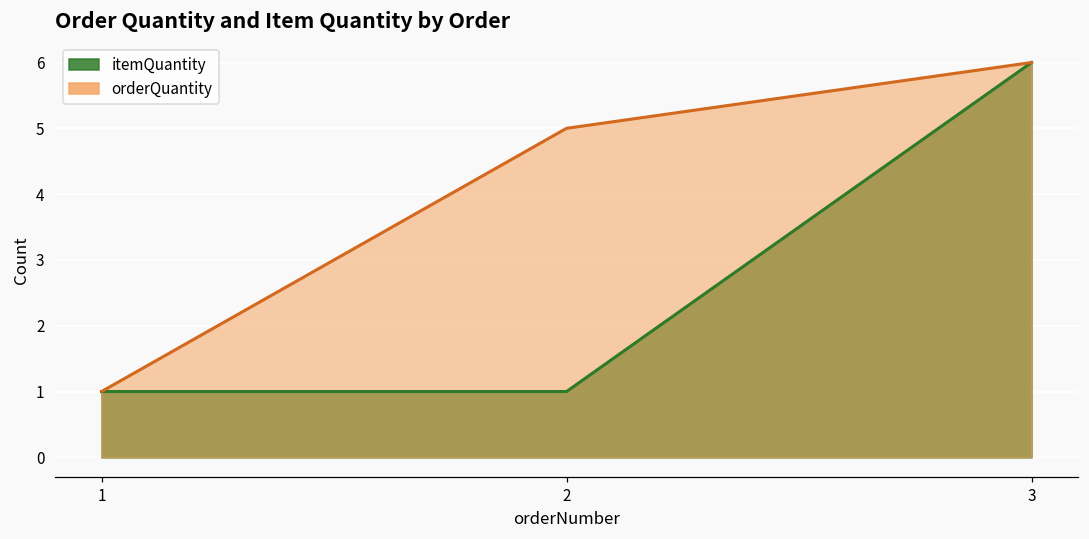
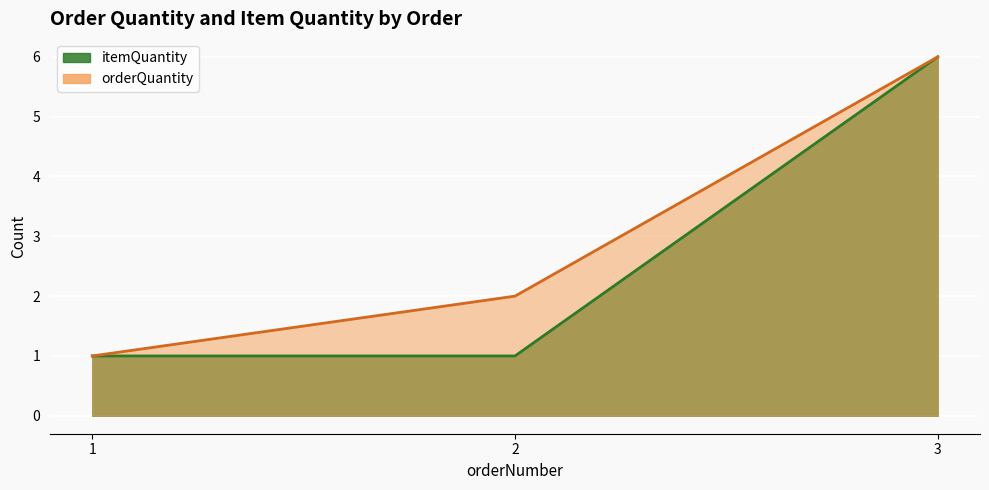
  {
    "itemQuantity": {
      "2": 1
    },
    "orderQuantity": {
-     "2": 5
+     "2": 2
    }
  }
